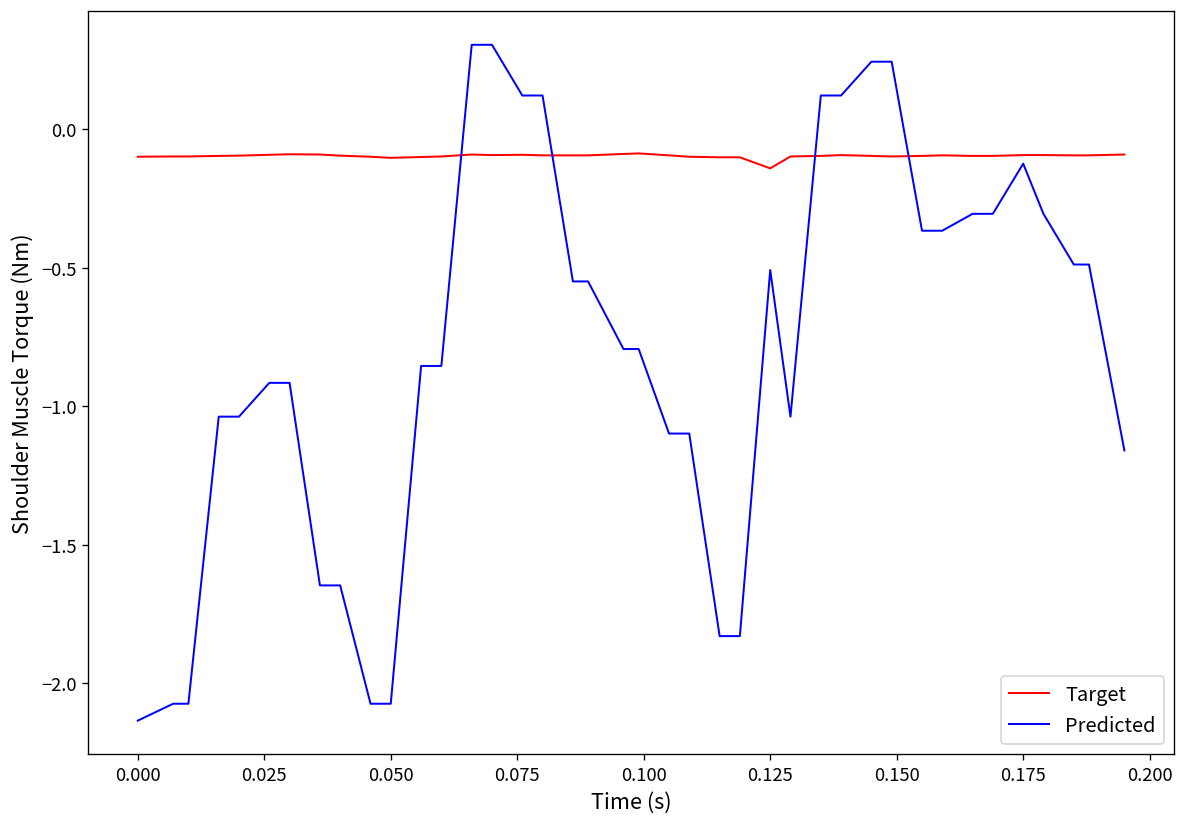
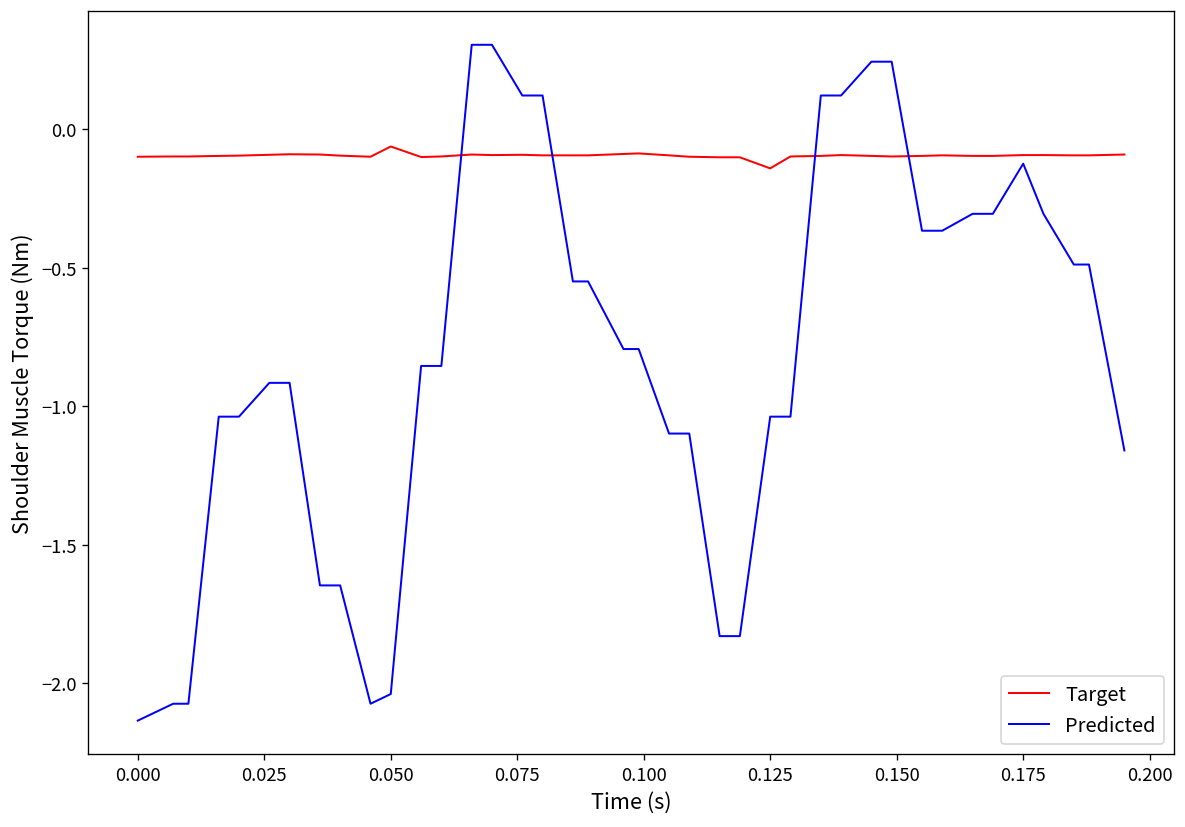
  {
    "Target": {
      "0.000": -0.10,
-     "0.050": -0.10,
+     "0.050": -0.06,
      "0.125": -0.14,
      "0.175": -0.09
    },
    "Predicted": {
      "0.000": -2.13,
-     "0.050": -2.07,
-     "0.125": -0.51,
+     "0.050": -2.04,
+     "0.125": -1.04,
      "0.175": -0.12
    }
  }
